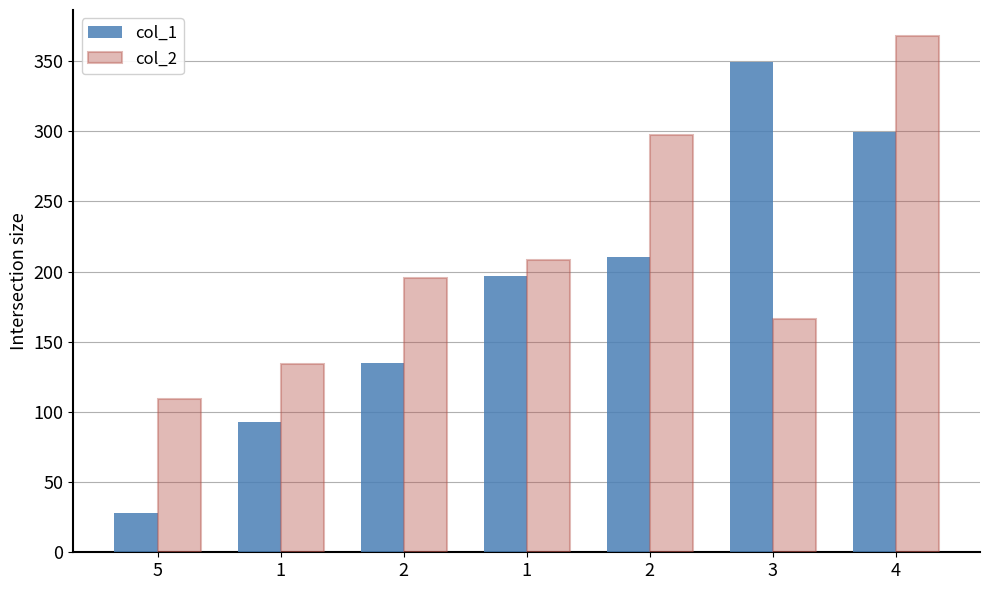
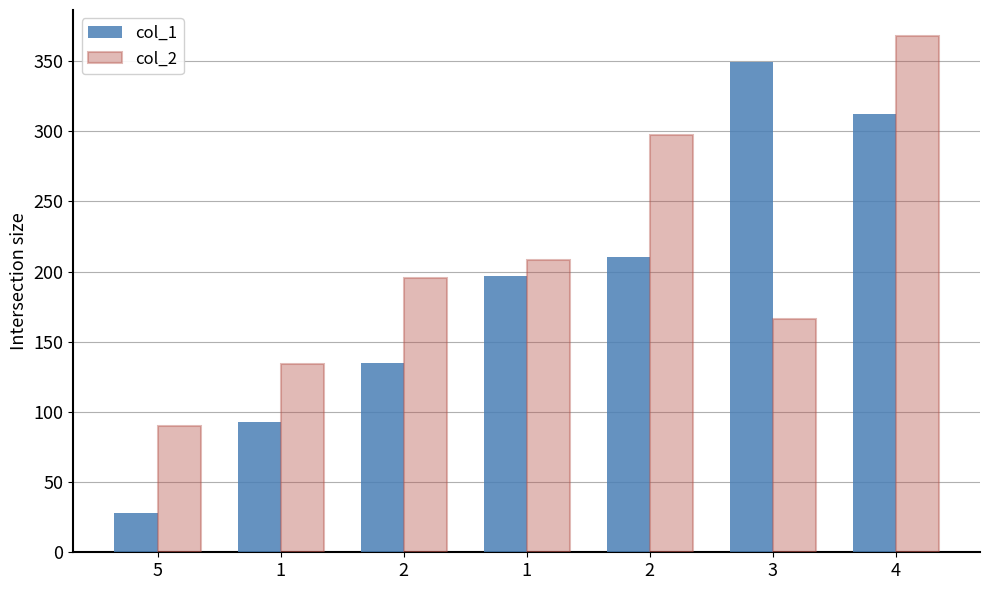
  {
    "col_1": {
      "5": 28,
      "3": 349,
-     "4": 300
+     "4": 312
    },
    "col_2": {
-     "5": 109,
+     "5": 90,
      "3": 166,
      "4": 368
    }
  }
